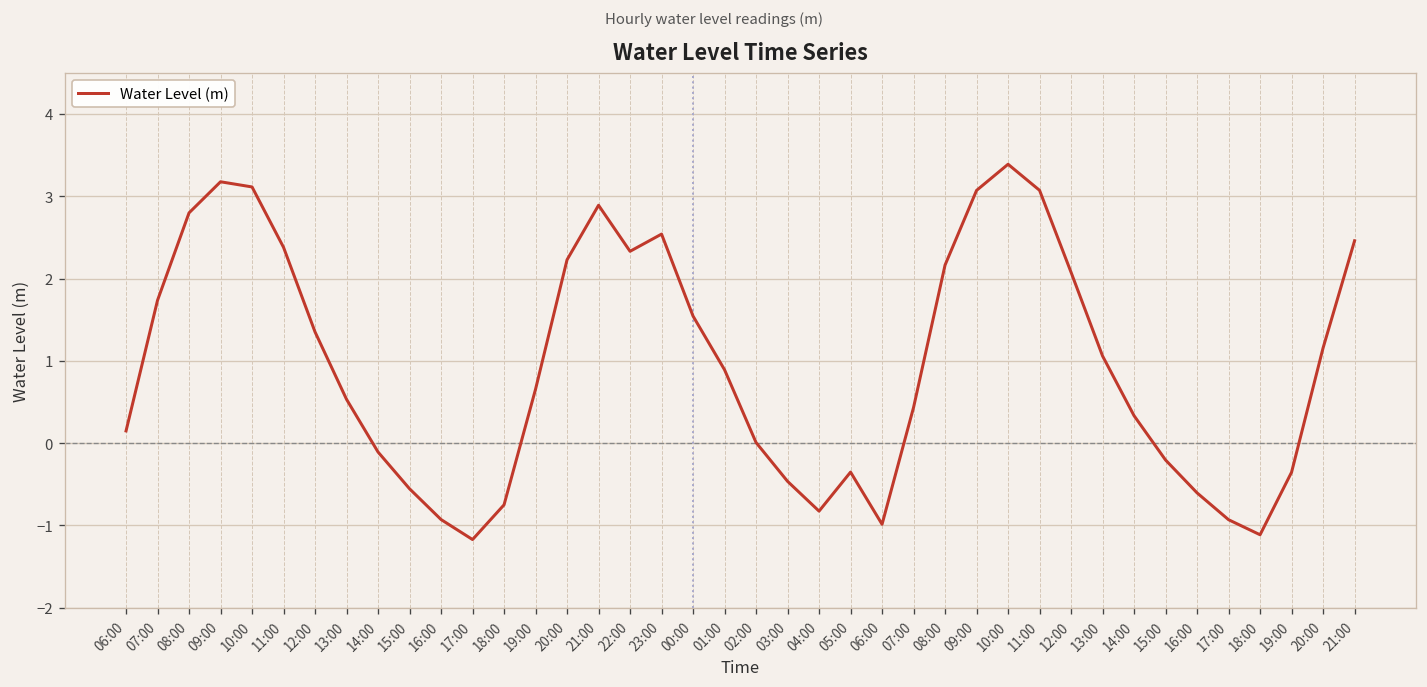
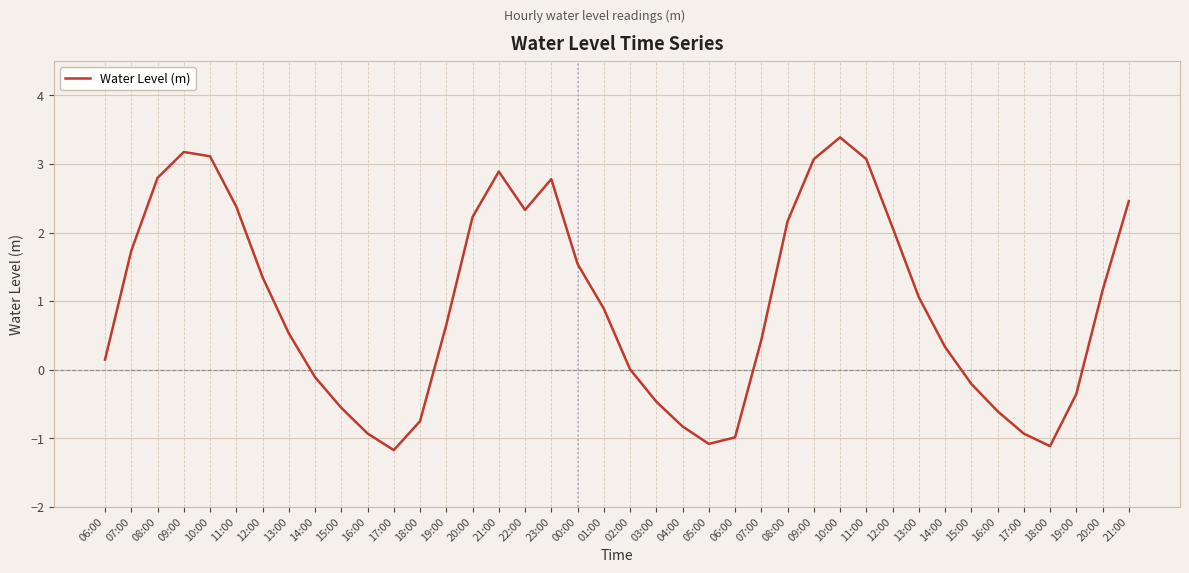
  {
    "22:00": 2.3,
-   "23:00": 2.5,
+   "23:00": 2.8,
    "00:00": 1.5,
    "01:00": 0.9,
    "02:00": 0.0,
    "03:00": -0.5,
    "04:00": -0.8,
-   "05:00": -0.4
+   "05:00": -1.1
  }
